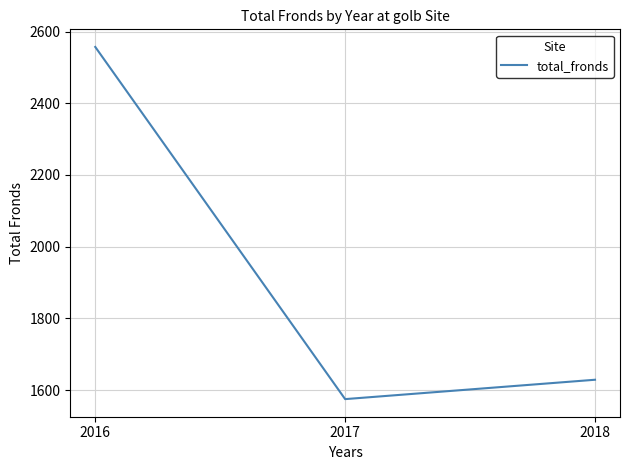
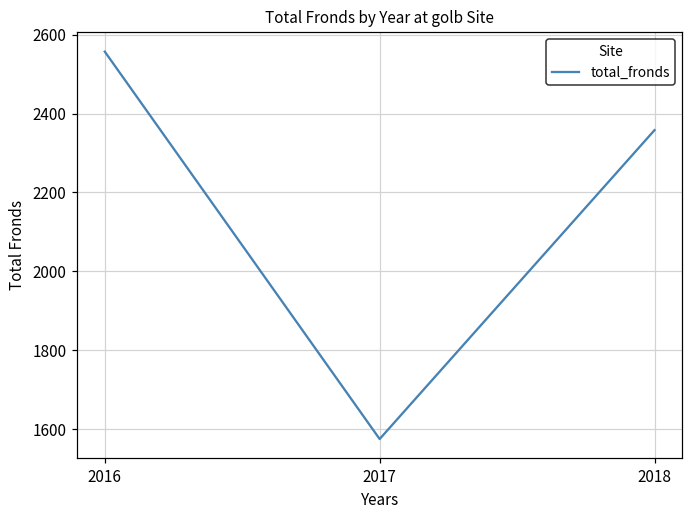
  {
    "2016": 2560,
    "2017": 1580,
-   "2018": 1630
+   "2018": 2360
  }
